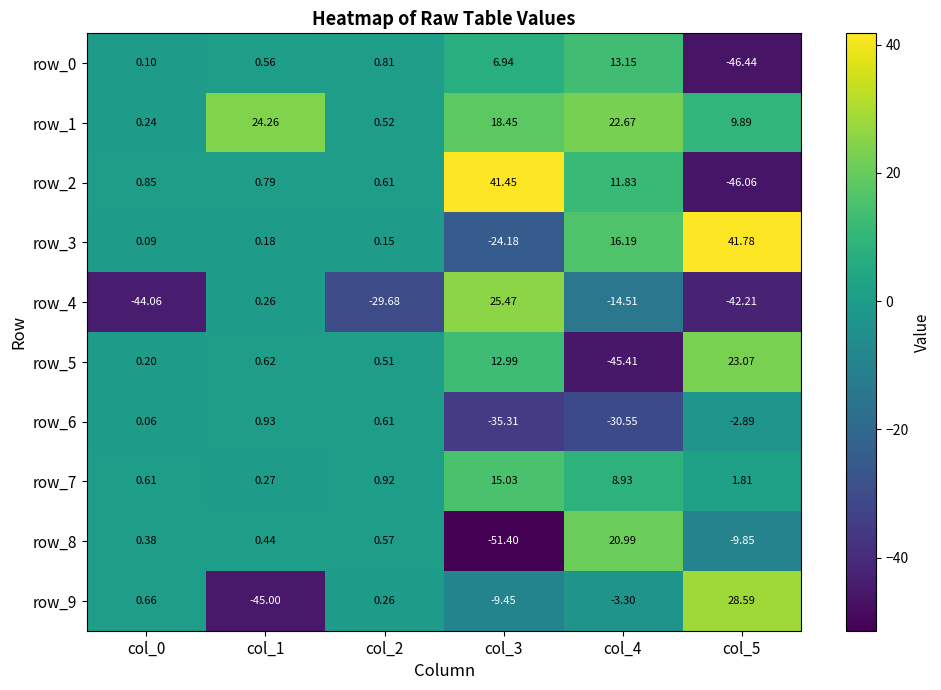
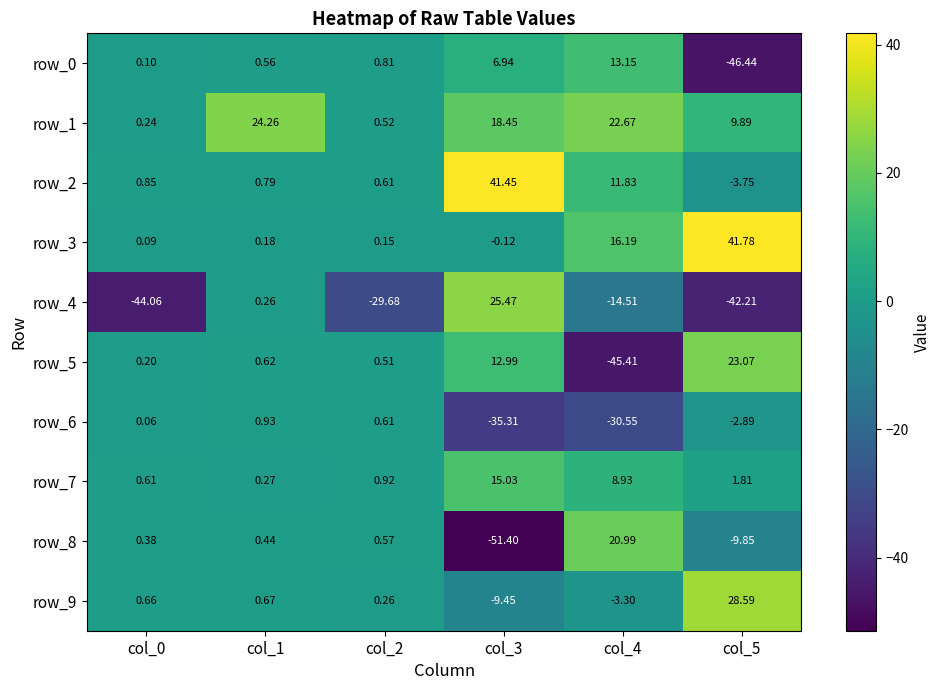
  {
    "row_0": {
      "col_0": 0.10,
      "col_1": 0.56,
      "col_2": 0.81,
      "col_3": 6.94,
      "col_4": 13.15,
      "col_5": -46.44
    },
    "row_1": {
      "col_0": 0.24,
      "col_1": 24.26,
      "col_2": 0.52,
      "col_3": 18.45,
      "col_4": 22.67,
      "col_5": 9.89
    },
    "row_2": {
      "col_0": 0.85,
      "col_1": 0.79,
      "col_2": 0.61,
      "col_3": 41.45,
      "col_4": 11.83,
-     "col_5": -46.06
+     "col_5": -3.75
    },
    "row_3": {
      "col_0": 0.09,
      "col_1": 0.18,
      "col_2": 0.15,
-     "col_3": -24.18,
+     "col_3": -0.12,
      "col_4": 16.19,
      "col_5": 41.78
    },
    "row_4": {
      "col_0": -44.06,
      "col_1": 0.26,
      "col_2": -29.68,
      "col_3": 25.47,
      "col_4": -14.51,
      "col_5": -42.21
    },
    "row_5": {
      "col_0": 0.20,
      "col_1": 0.62,
      "col_2": 0.51,
      "col_3": 12.99,
      "col_4": -45.41,
      "col_5": 23.07
    },
    "row_6": {
      "col_0": 0.06,
      "col_1": 0.93,
      "col_2": 0.61,
      "col_3": -35.31,
      "col_4": -30.55,
      "col_5": -2.89
    },
    "row_7": {
      "col_0": 0.61,
      "col_1": 0.27,
      "col_2": 0.92,
      "col_3": 15.03,
      "col_4": 8.93,
      "col_5": 1.81
    },
    "row_8": {
      "col_0": 0.38,
      "col_1": 0.44,
      "col_2": 0.57,
      "col_3": -51.40,
      "col_4": 20.99,
      "col_5": -9.85
    },
    "row_9": {
      "col_0": 0.66,
-     "col_1": -45.00,
+     "col_1": 0.67,
      "col_2": 0.26,
      "col_3": -9.45,
      "col_4": -3.30,
      "col_5": 28.59
    }
  }
